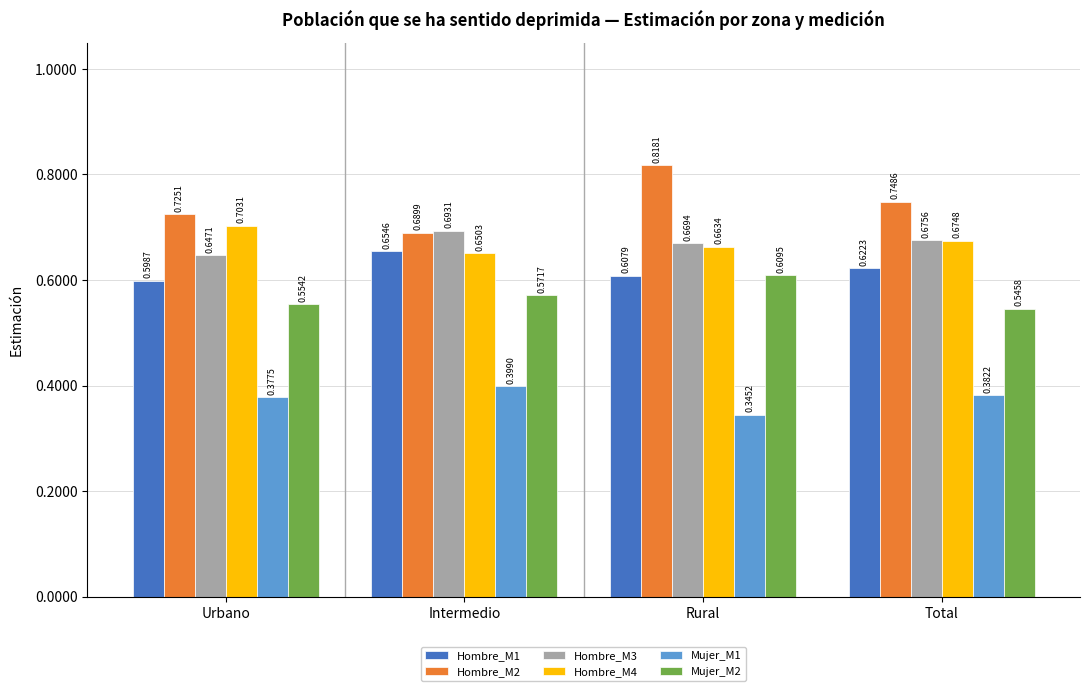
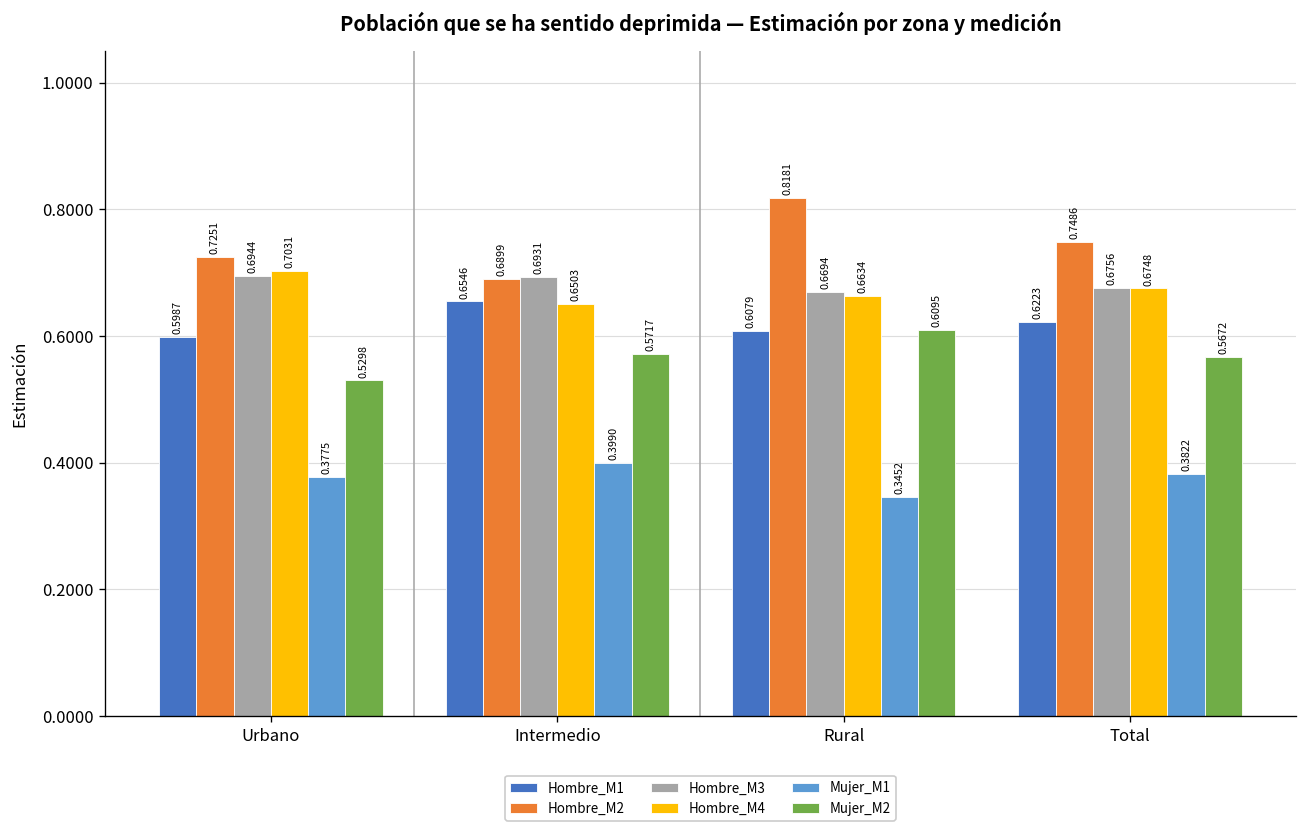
  {
    "Hombre_M2": {
      "Urbano": 0.7251,
      "Intermedio": 0.6899,
      "Rural": 0.8181,
      "Total": 0.7486
    },
    "Hombre_M3": {
-     "Urbano": 0.6471,
+     "Urbano": 0.6944,
      "Intermedio": 0.6931,
      "Rural": 0.6694,
      "Total": 0.6756
    },
    "Hombre_M4": {
      "Urbano": 0.7031,
      "Intermedio": 0.6503,
      "Rural": 0.6634,
      "Total": 0.6748
    },
    "Mujer_M2": {
-     "Urbano": 0.5542,
+     "Urbano": 0.5298,
      "Intermedio": 0.5717,
      "Rural": 0.6095,
-     "Total": 0.5458
+     "Total": 0.5672
    }
  }
